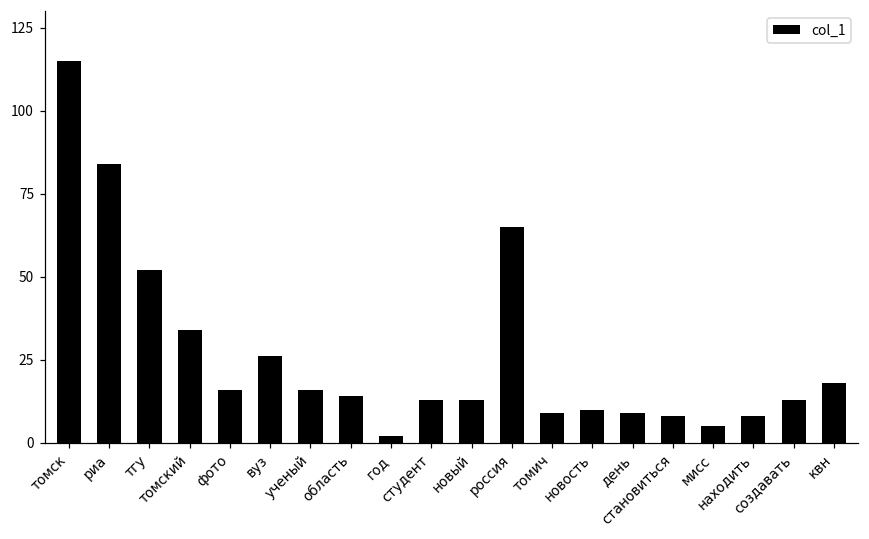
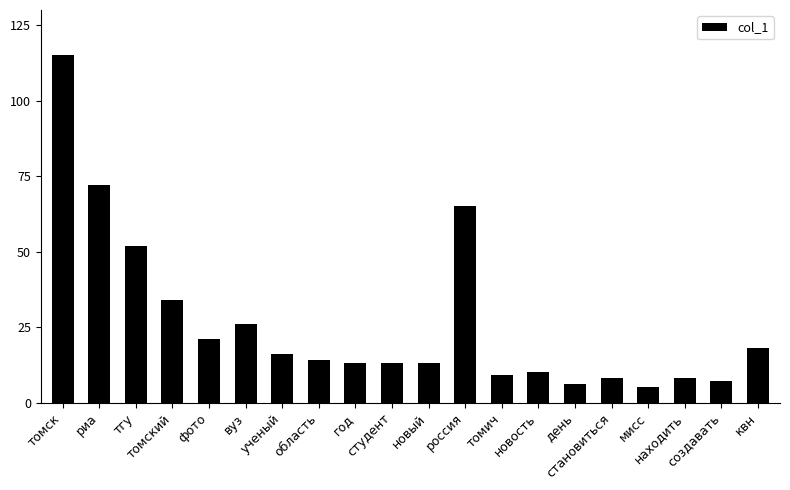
  {
    "томск": 115,
-   "риа": 84,
+   "риа": 72,
    "тгу": 52,
    "томский": 34,
-   "фото": 16,
+   "фото": 21,
    "вуз": 26,
    "ученый": 16,
    "область": 14,
-   "год": 2,
+   "год": 13,
    "студент": 13,
    "новый": 13,
    "россия": 65,
    "томич": 9,
    "новость": 10,
-   "день": 9,
+   "день": 6,
    "становиться": 8,
    "мисс": 5,
    "находить": 8,
-   "создавать": 13,
+   "создавать": 7,
    "квн": 18
  }
